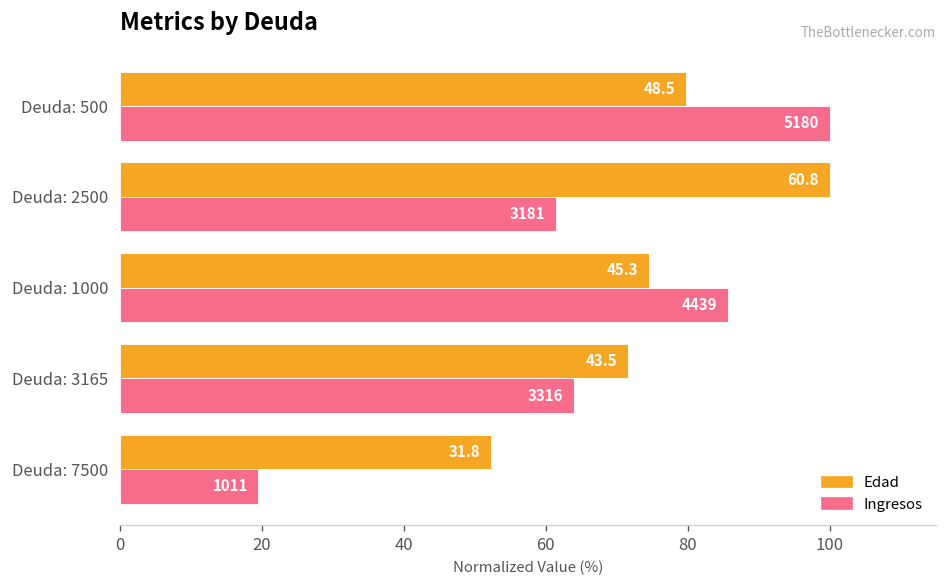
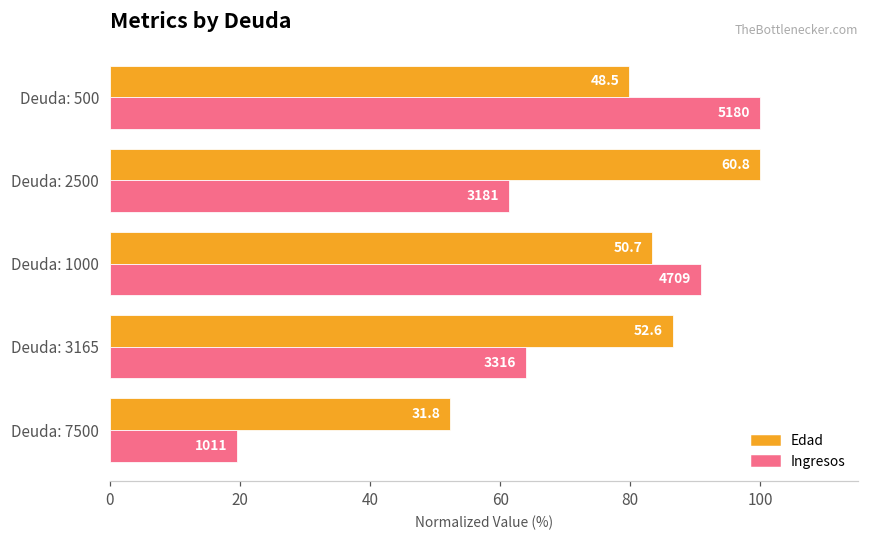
  {
    "Edad": {
-     "Deuda: 1000": 45.3,
-     "Deuda: 3165": 43.5
+     "Deuda: 1000": 50.7,
+     "Deuda: 3165": 52.6
    },
    "Ingresos": {
-     "Deuda: 1000": 4439
+     "Deuda: 1000": 4709
    }
  }
